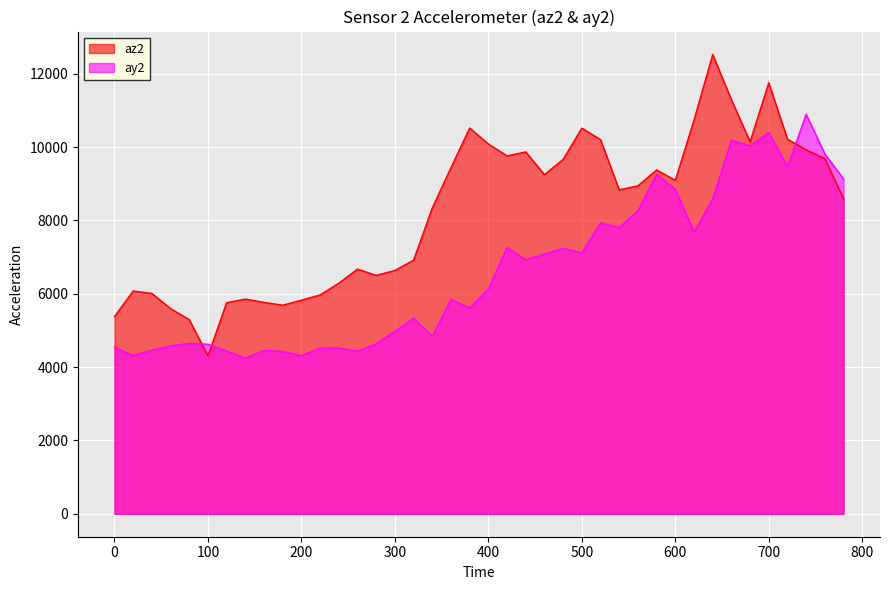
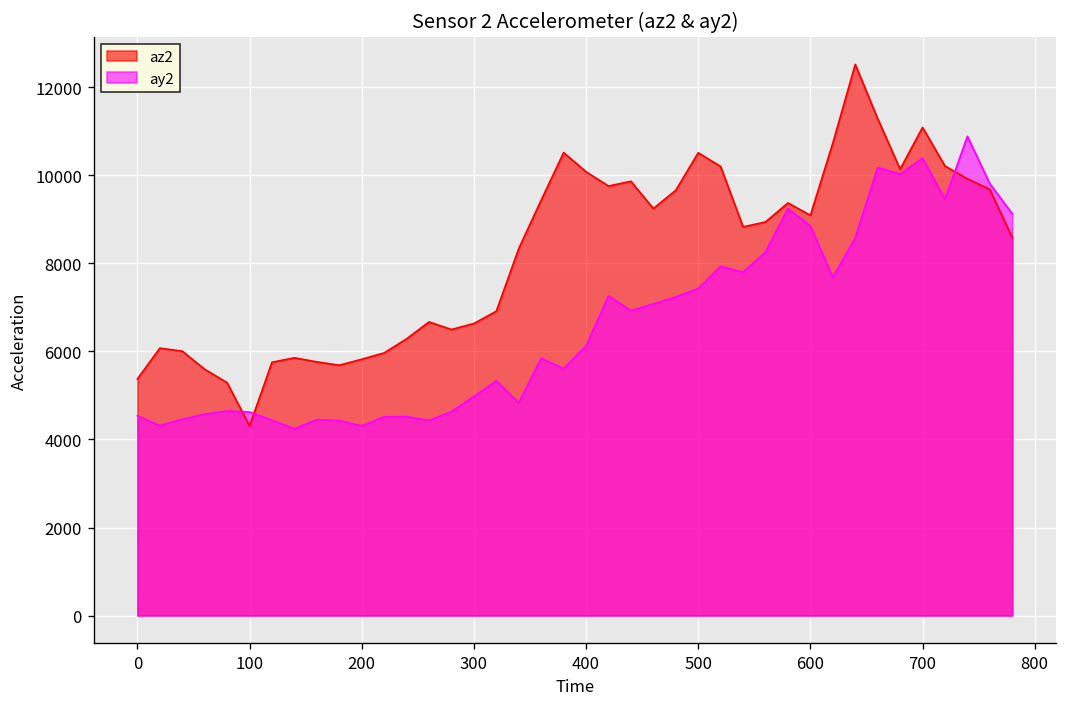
  {
    "az2": {
      "0": 5400,
      "100": 4300,
      "200": 5800,
      "300": 6600,
      "400": 10100,
      "500": 10500,
      "600": 9100,
-     "700": 11800
+     "700": 11100
    },
    "ay2": {
      "0": 4500,
      "100": 4600,
      "200": 4300,
      "300": 5000,
      "400": 6100,
-     "500": 7100,
+     "500": 7400,
      "600": 8900,
      "700": 10400
    }
  }
